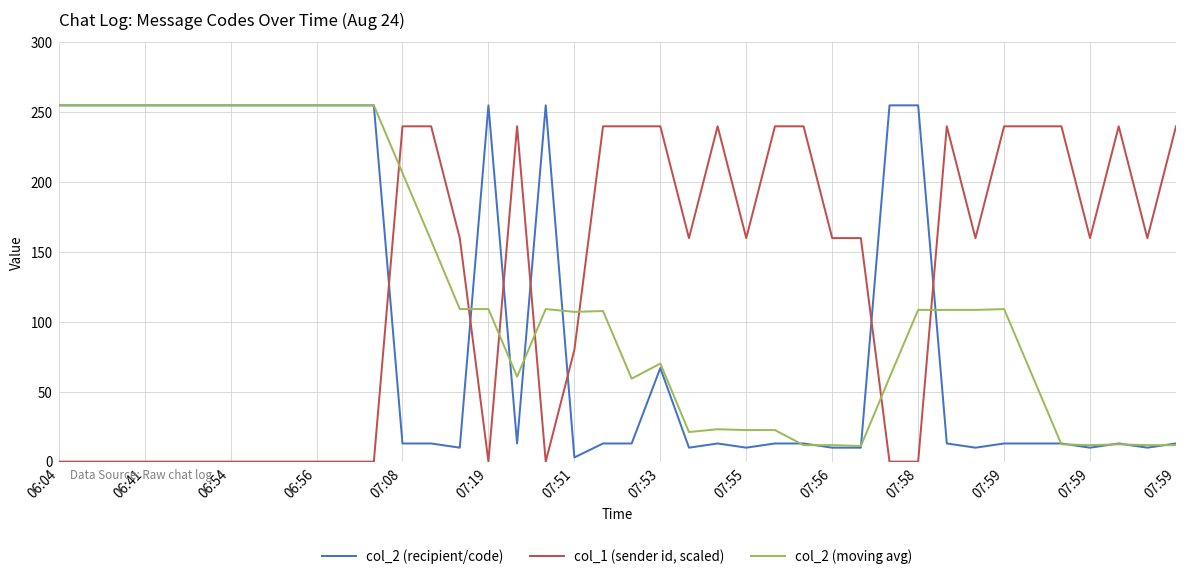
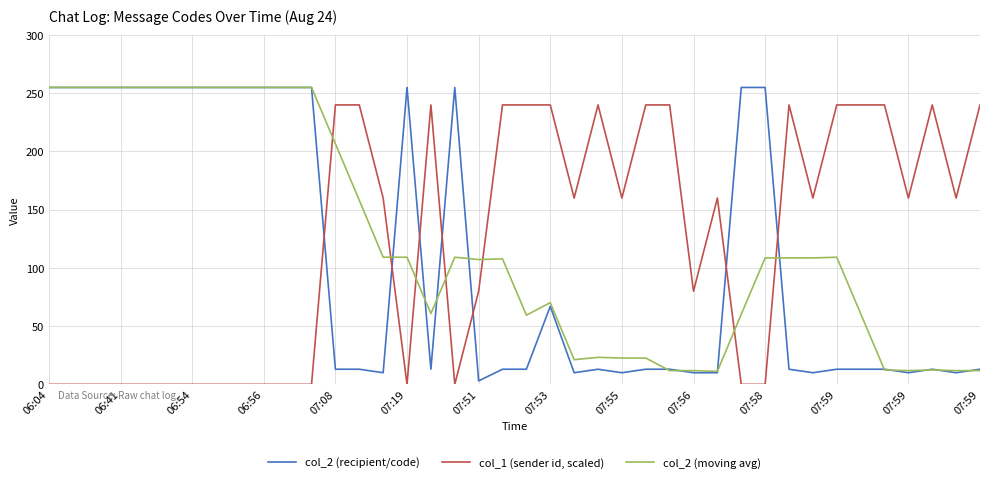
  {
    "col_2 (recipient/code)": {
      "07:19": 255,
      "07:51": 3,
      "07:53": 67
    },
    "col_1 (sender id, scaled)": {
      "06:04": 0,
      "07:19": 0,
      "07:51": 80,
      "07:53": 240,
-     "07:56": 160
+     "07:56": 80
    },
    "col_2 (moving avg)": {
      "07:19": 109,
      "07:51": 107,
      "07:53": 70
    }
  }
